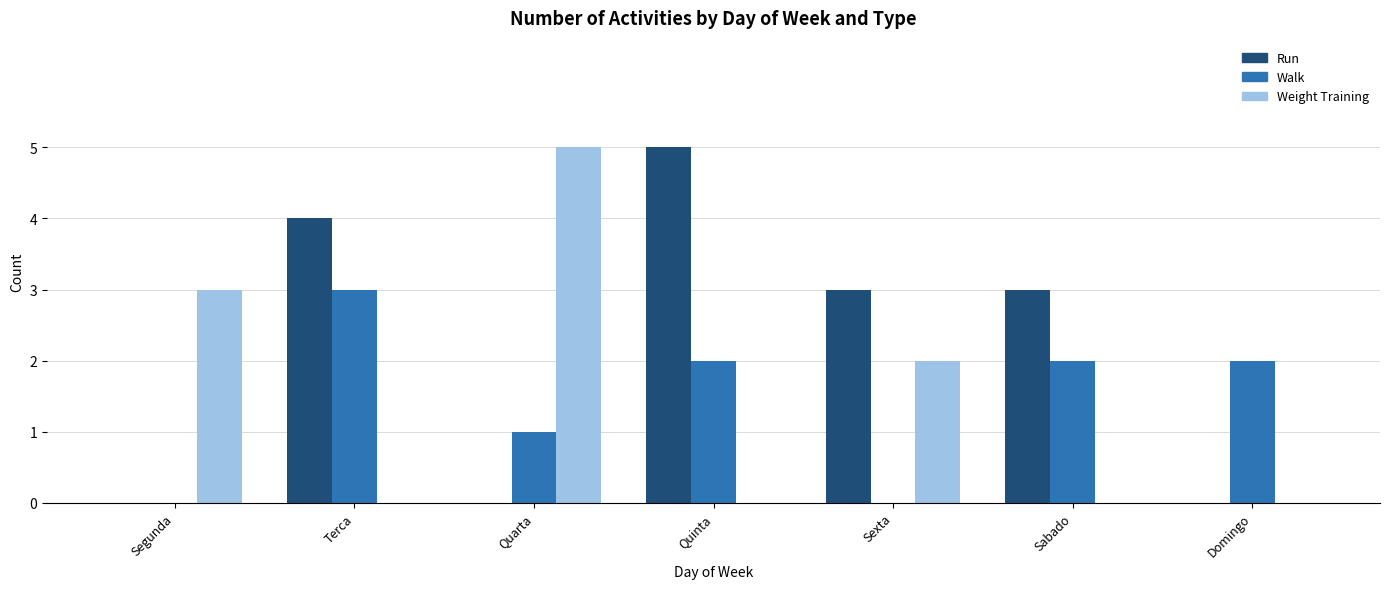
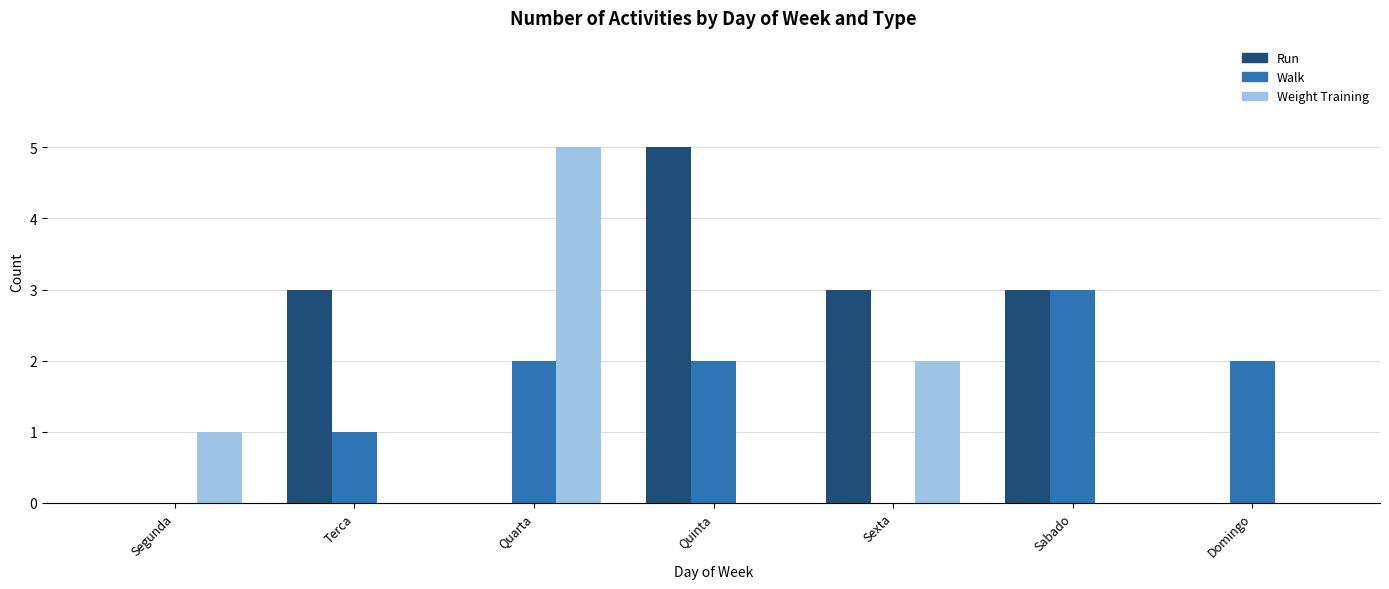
  {
    "Run": {
      "Segunda": 0,
-     "Terca": 4,
+     "Terca": 3,
      "Quarta": 0,
      "Quinta": 5,
      "Sexta": 3,
      "Sabado": 3,
      "Domingo": 0
    },
    "Walk": {
      "Segunda": 0,
-     "Terca": 3,
-     "Quarta": 1,
+     "Terca": 1,
+     "Quarta": 2,
      "Quinta": 2,
      "Sexta": 0,
-     "Sabado": 2,
+     "Sabado": 3,
      "Domingo": 2
    },
    "Weight Training": {
-     "Segunda": 3,
+     "Segunda": 1,
      "Terca": 0,
      "Quarta": 5,
      "Quinta": 0,
      "Sexta": 2,
      "Sabado": 0,
      "Domingo": 0
    }
  }
